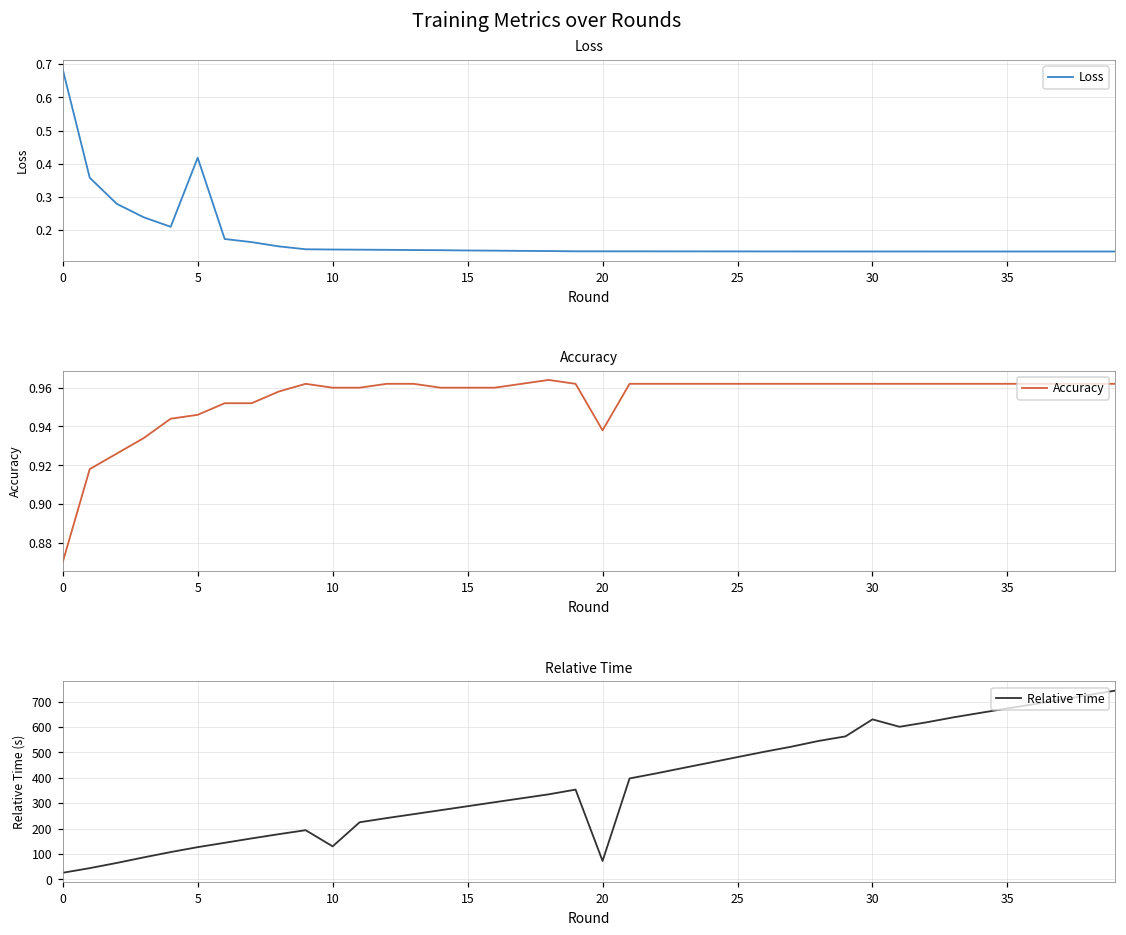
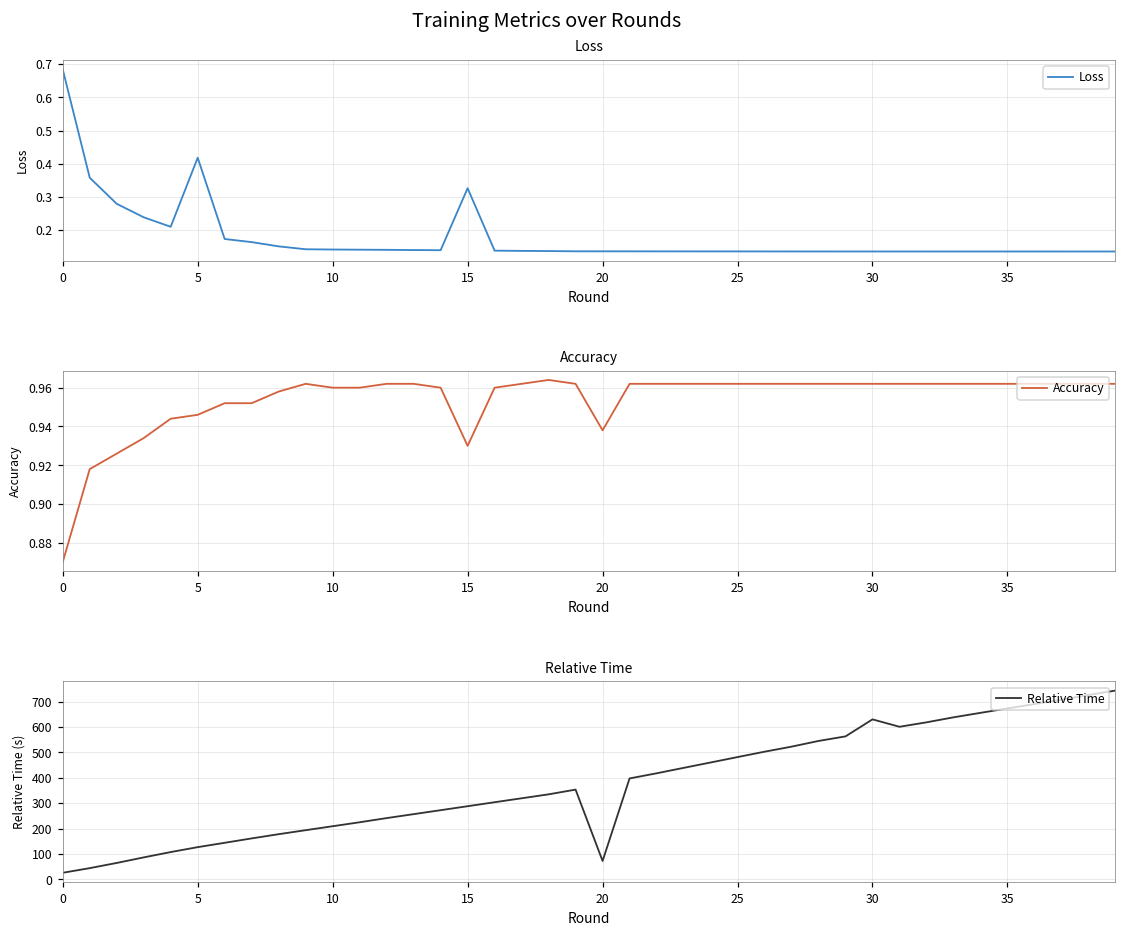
  {
    "Loss": {
      "0": 0.68,
      "5": 0.42,
      "10": 0.14,
-     "15": 0.14,
+     "15": 0.33,
      "20": 0.14,
      "25": 0.14,
      "30": 0.14,
      "35": 0.14
    },
    "Accuracy": {
      "0": 0.87,
      "5": 0.946,
      "10": 0.96,
-     "15": 0.96,
+     "15": 0.93,
      "20": 0.938,
      "25": 0.962,
      "30": 0.962,
      "35": 0.962
    },
    "Relative Time": {
      "0": 30,
      "5": 130,
-     "10": 130,
+     "10": 210,
      "15": 290,
      "20": 70,
      "25": 480,
      "30": 630,
      "35": 670
    }
  }
